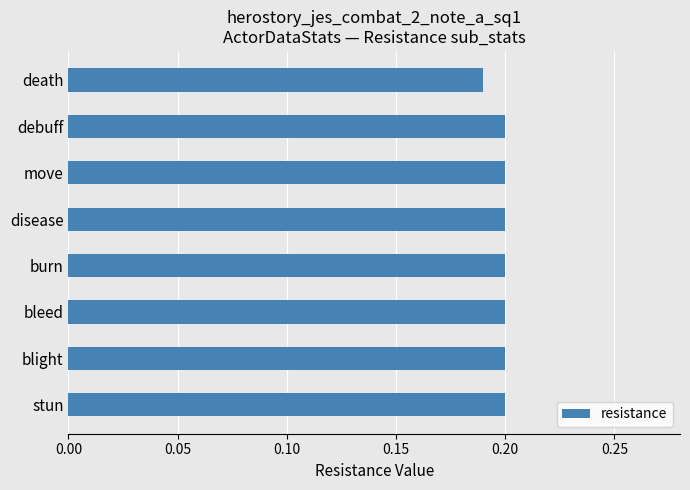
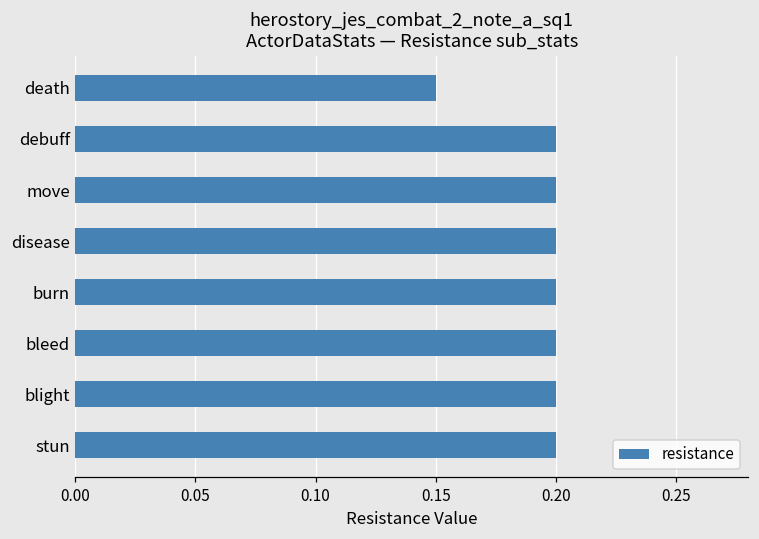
  {
-   "death": 0.19,
+   "death": 0.15,
    "debuff": 0.20,
    "move": 0.20,
    "disease": 0.20,
    "burn": 0.20,
    "bleed": 0.20,
    "blight": 0.20,
    "stun": 0.20
  }
